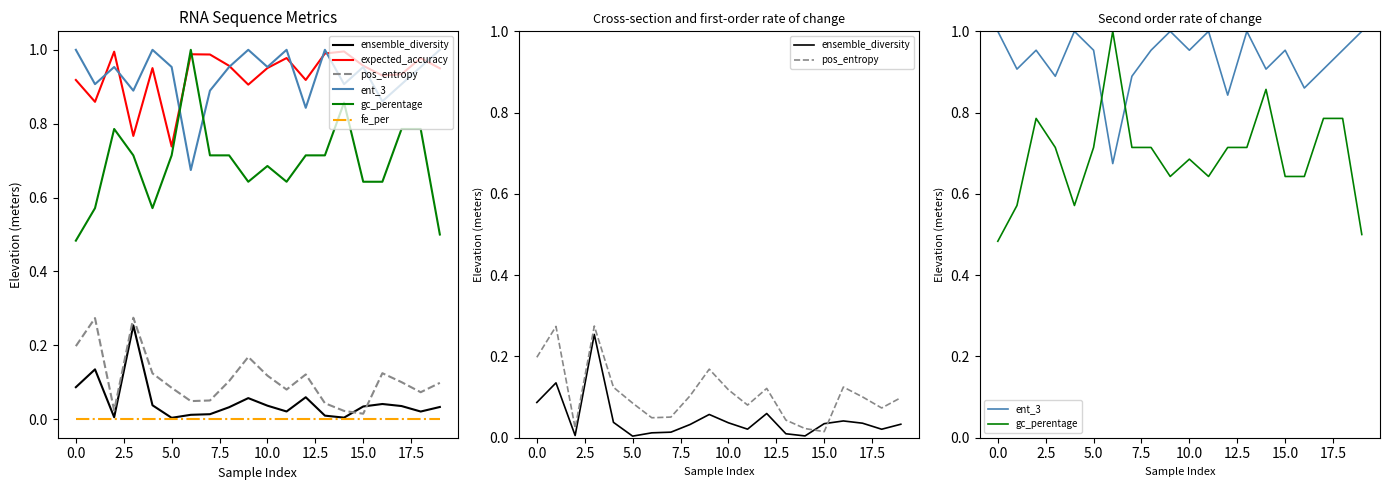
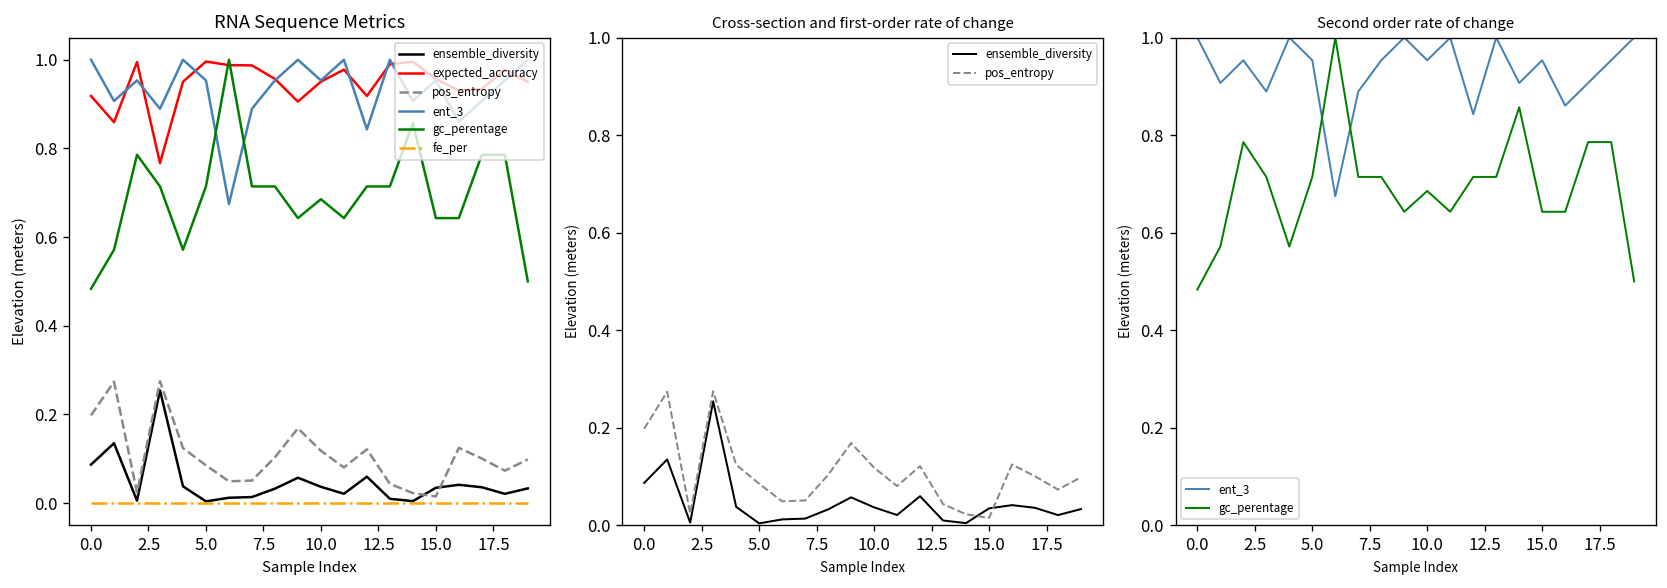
  {
    "RNA Sequence Metrics": {
      "ensemble_diversity": {
        "0.0": 0.09,
        "10.0": 0.04,
        "15.0": 0.03
      },
      "expected_accuracy": {
        "0.0": 0.92,
-       "5.0": 0.74
+       "5.0": 1.00
      },
      "pos_entropy": {
        "0.0": 0.20,
        "5.0": 0.09,
        "10.0": 0.12,
        "15.0": 0.01
      },
      "ent_3": {
        "0.0": 1.00,
        "5.0": 0.95
      },
      "gc_perentage": {
        "0.0": 0.48,
        "5.0": 0.71,
        "10.0": 0.69,
        "15.0": 0.64
      },
      "fe_per": {
        "0.0": 0.00,
        "10.0": 0.00,
        "15.0": 0.00
      }
    },
    "Cross-section and first-order rate of change": {
      "ensemble_diversity": {
        "0.0": 0.09,
        "5.0": 0.00,
        "10.0": 0.04,
        "15.0": 0.03
      },
      "pos_entropy": {
        "0.0": 0.20,
        "5.0": 0.09,
        "10.0": 0.12,
        "15.0": 0.01
      }
    },
    "Second order rate of change": {
      "ent_3": {
        "0.0": 1.00,
        "5.0": 0.95,
        "10.0": 0.95,
        "15.0": 0.95
      },
      "gc_perentage": {
        "0.0": 0.48,
        "5.0": 0.71,
        "10.0": 0.69,
        "15.0": 0.64
      }
    }
  }
